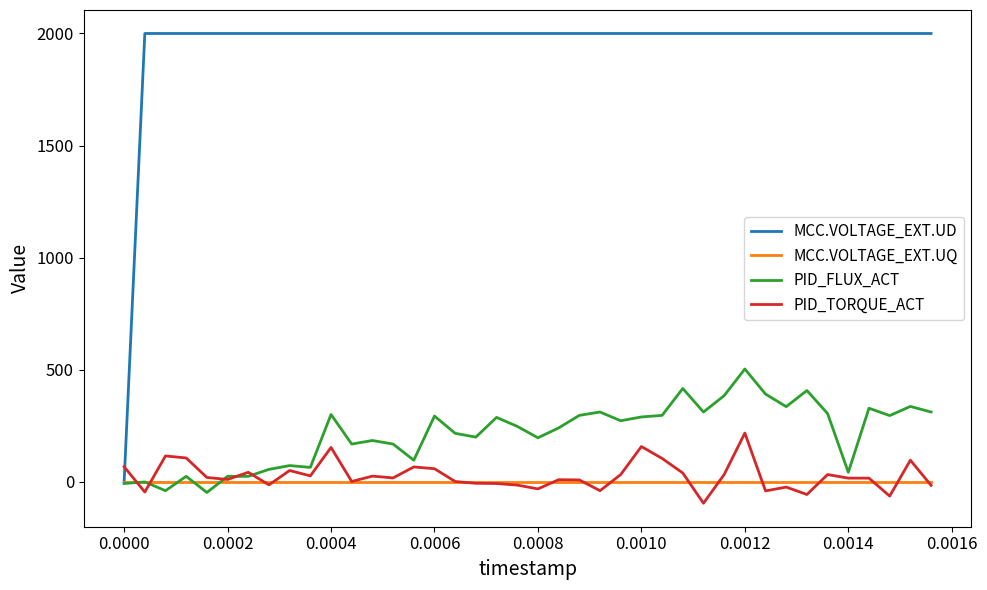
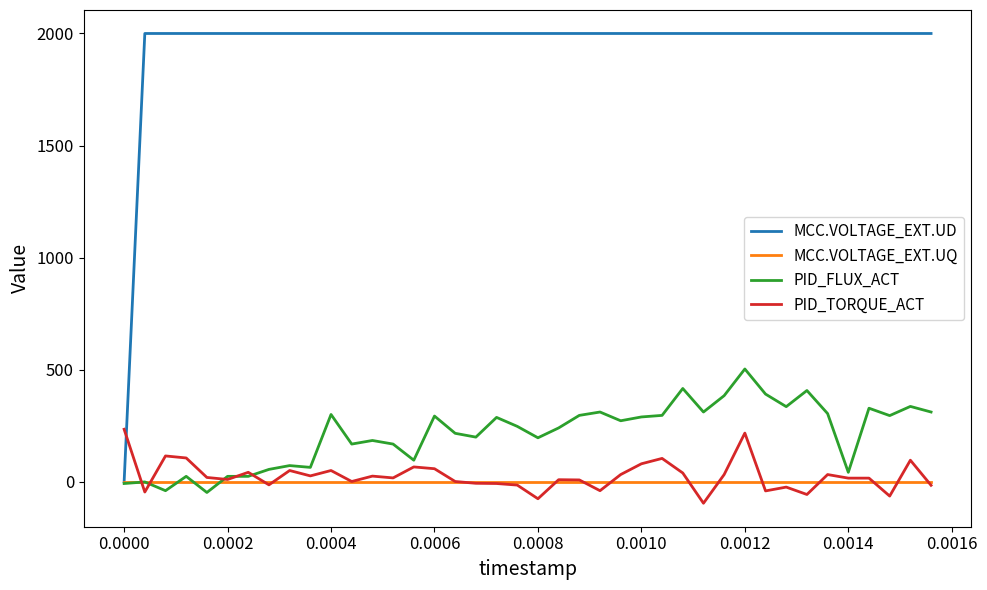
  {
    "MCC.VOLTAGE_EXT.UD": {
      "0.0002": 2000,
      "0.0004": 2000,
      "0.0006": 2000,
      "0.0008": 2000,
      "0.0010": 2000,
      "0.0012": 2000,
      "0.0014": 2000
    },
    "MCC.VOLTAGE_EXT.UQ": {
      "0.0004": 0,
      "0.0006": 0,
      "0.0008": 0,
      "0.0010": 0,
      "0.0012": 0,
      "0.0014": 0
    },
    "PID_FLUX_ACT": {
      "0.0002": 20,
      "0.0004": 300,
      "0.0006": 290,
      "0.0008": 200,
      "0.0010": 290,
      "0.0012": 500,
      "0.0014": 40
    },
    "PID_TORQUE_ACT": {
-     "0.0000": 70,
-     "0.0004": 150,
+     "0.0000": 230,
+     "0.0004": 50,
      "0.0006": 60,
-     "0.0008": -30,
-     "0.0010": 160,
+     "0.0008": -80,
+     "0.0010": 80,
      "0.0012": 220,
      "0.0014": 20
    }
  }
